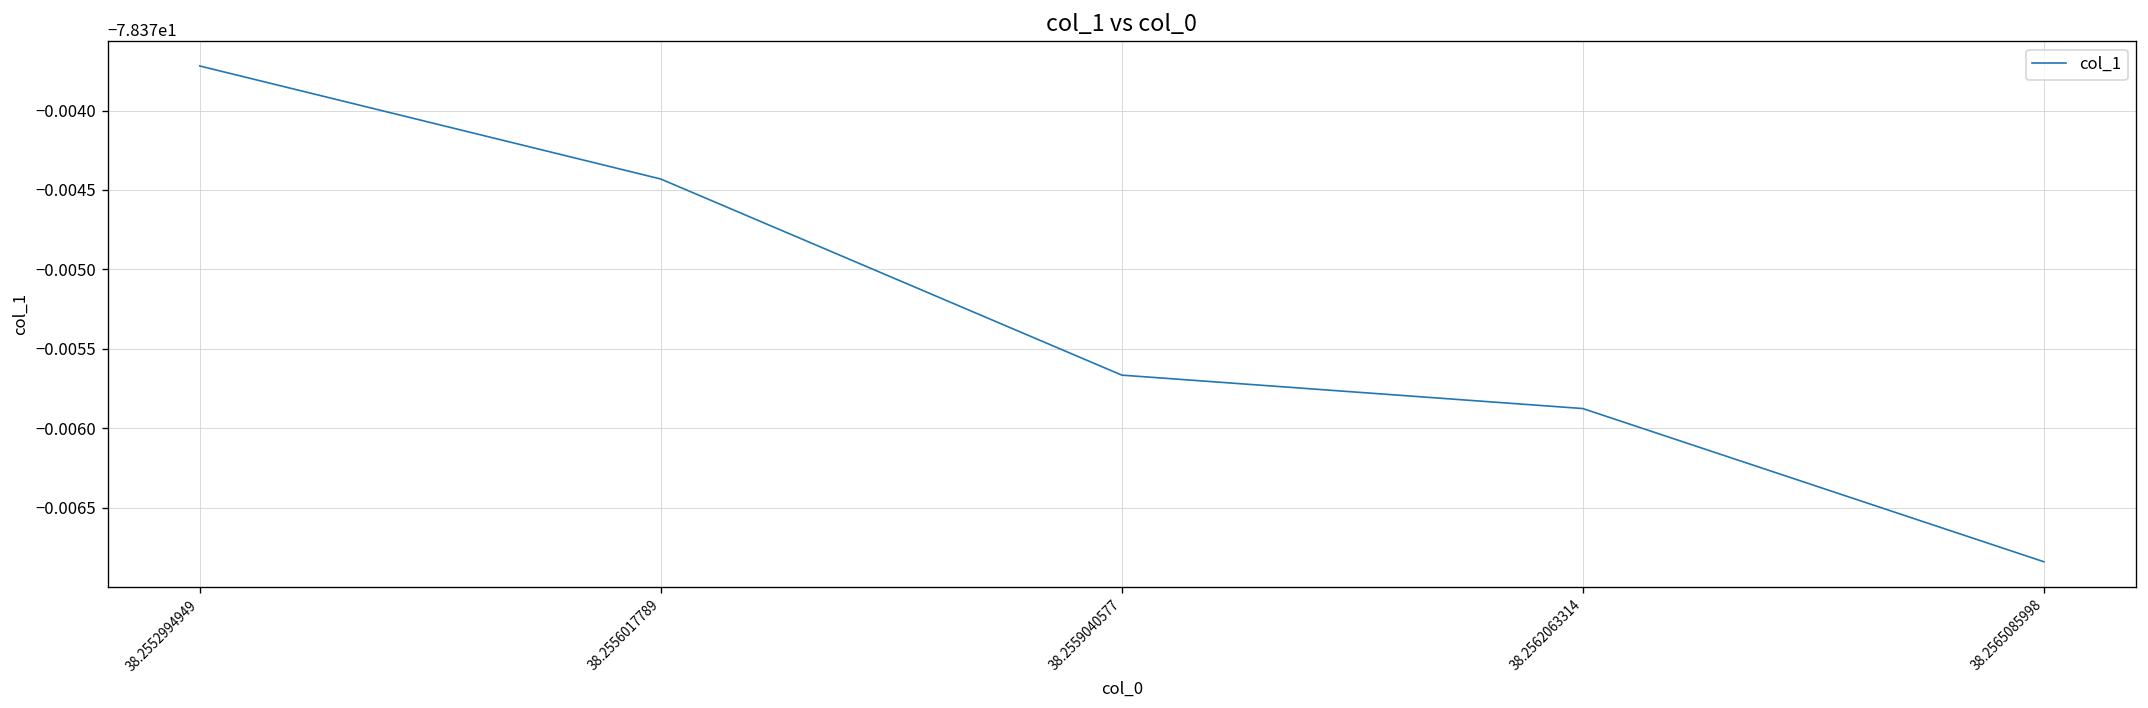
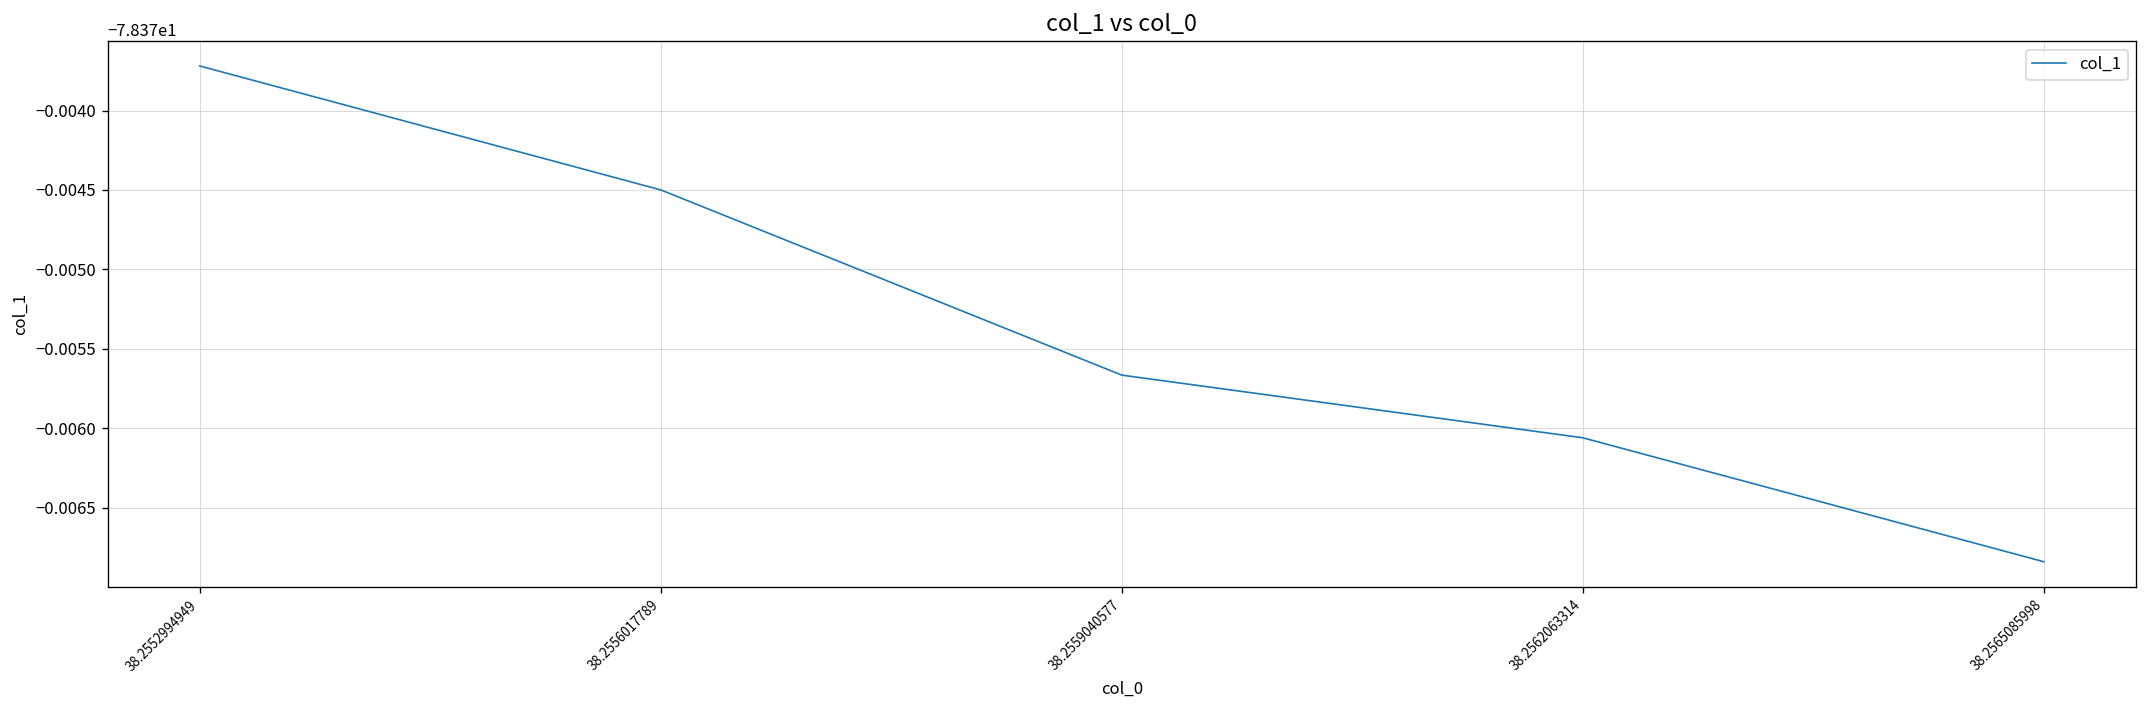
  {
    "38.2552994949": -78.37372,
-   "38.2556017789": -78.37443,
+   "38.2556017789": -78.37450,
    "38.2559040577": -78.37567,
-   "38.2562063314": -78.37588,
+   "38.2562063314": -78.37606,
    "38.2565085998": -78.37684
  }
